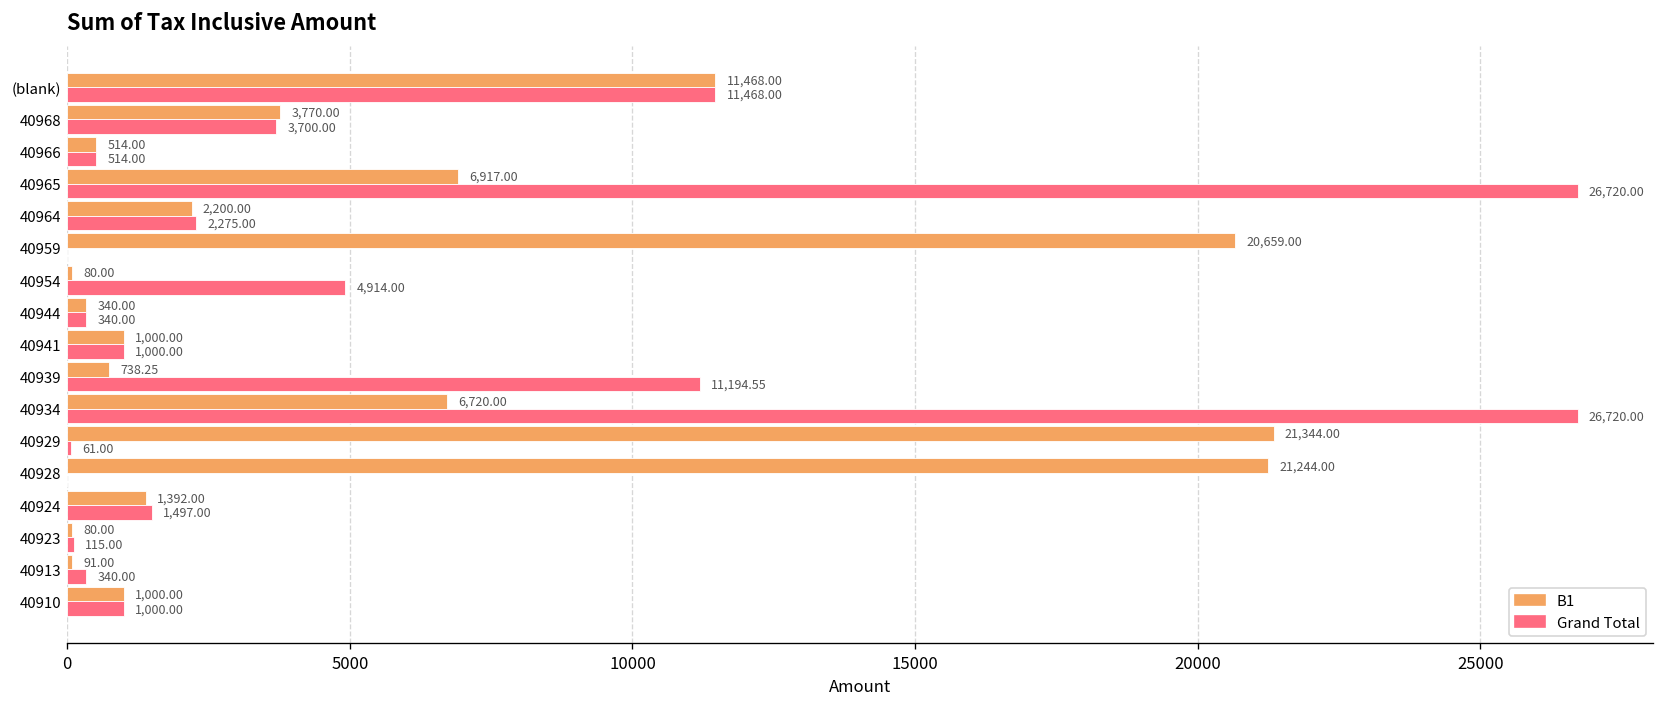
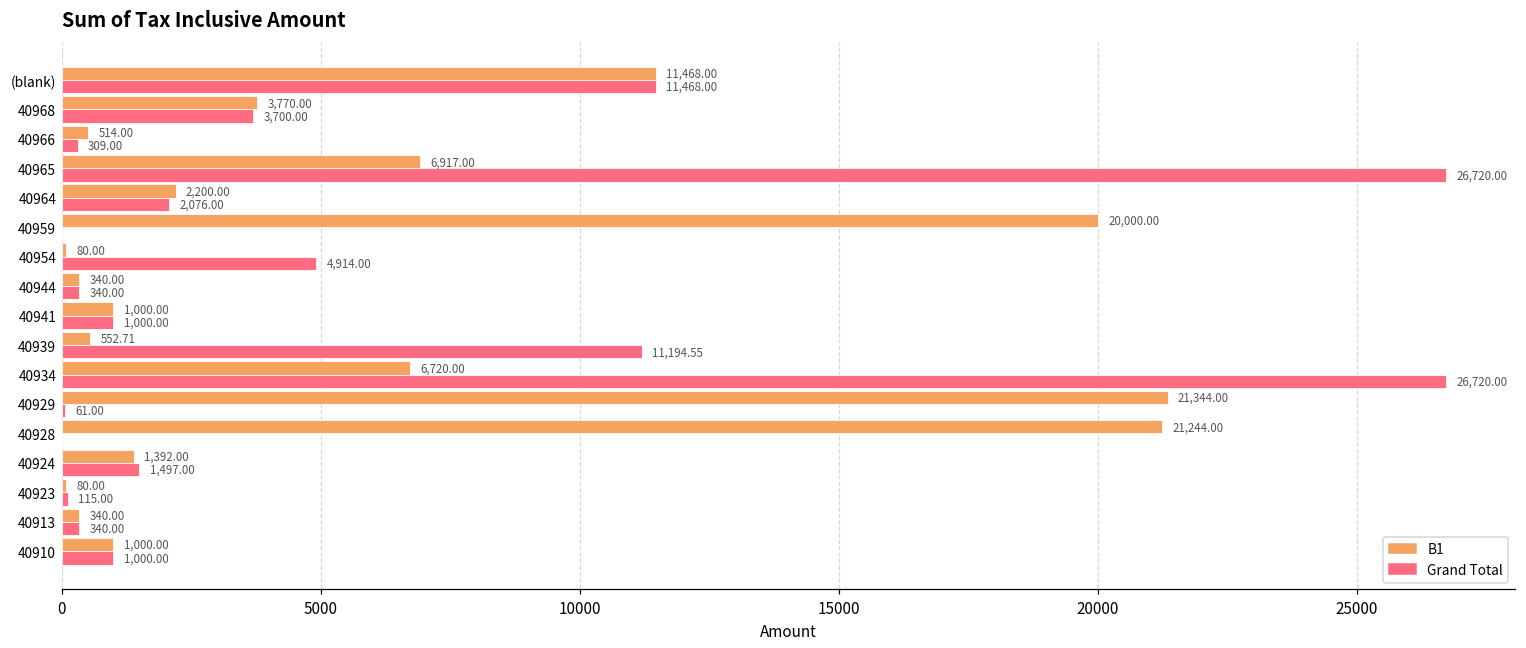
  {
    "B1": {
      "(blank)": "11,468.00",
      "40968": "3,770.00",
      "40966": "514.00",
      "40965": "6,917.00",
      "40964": "2,200.00",
-     "40959": "20,659.00",
+     "40959": "20,000.00",
      "40954": "80.00",
      "40944": "340.00",
      "40941": "1,000.00",
-     "40939": "738.25",
+     "40939": "552.71",
      "40934": "6,720.00",
      "40929": "21,344.00",
      "40928": "21,244.00",
      "40924": "1,392.00",
      "40923": "80.00",
-     "40913": "91.00",
+     "40913": "340.00",
      "40910": "1,000.00"
    },
    "Grand Total": {
      "(blank)": "11,468.00",
      "40968": "3,700.00",
-     "40966": "514.00",
+     "40966": "309.00",
      "40965": "26,720.00",
-     "40964": "2,275.00",
+     "40964": "2,076.00",
      "40954": "4,914.00",
      "40944": "340.00",
      "40941": "1,000.00",
      "40939": "11,194.55",
      "40934": "26,720.00",
      "40929": "61.00",
      "40924": "1,497.00",
      "40923": "115.00",
      "40913": "340.00",
      "40910": "1,000.00"
    }
  }
